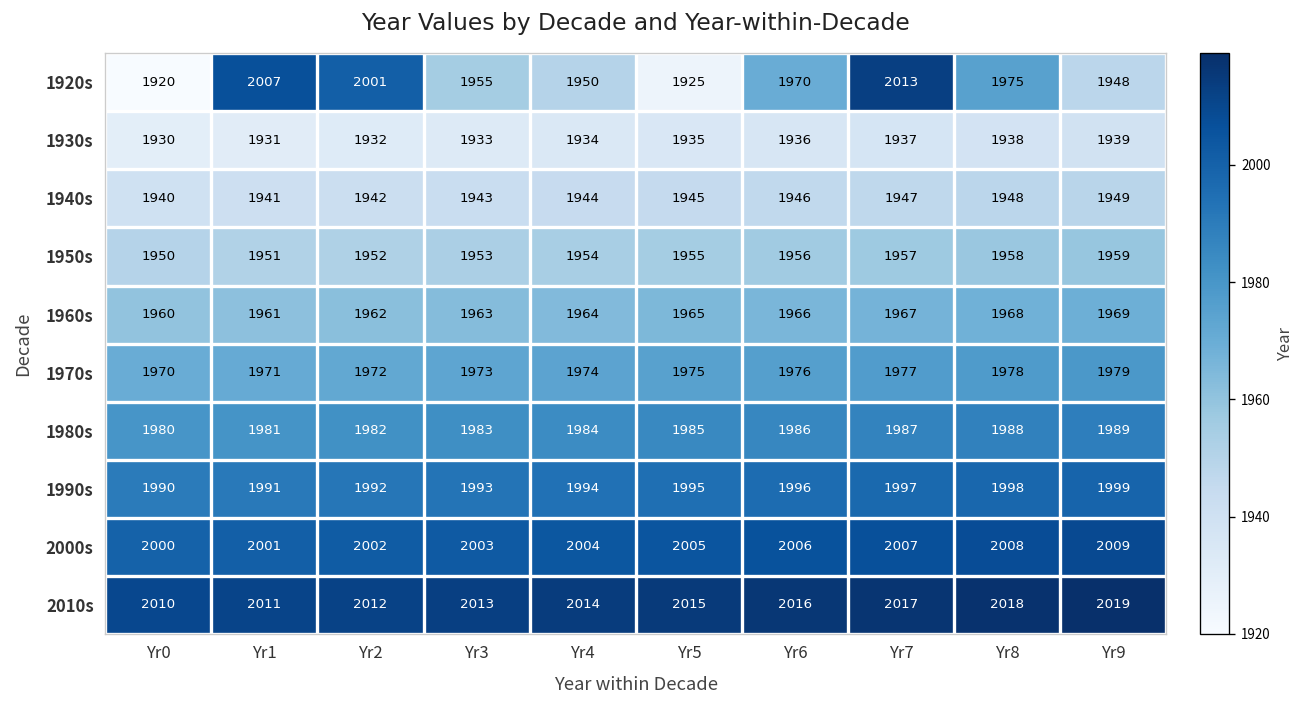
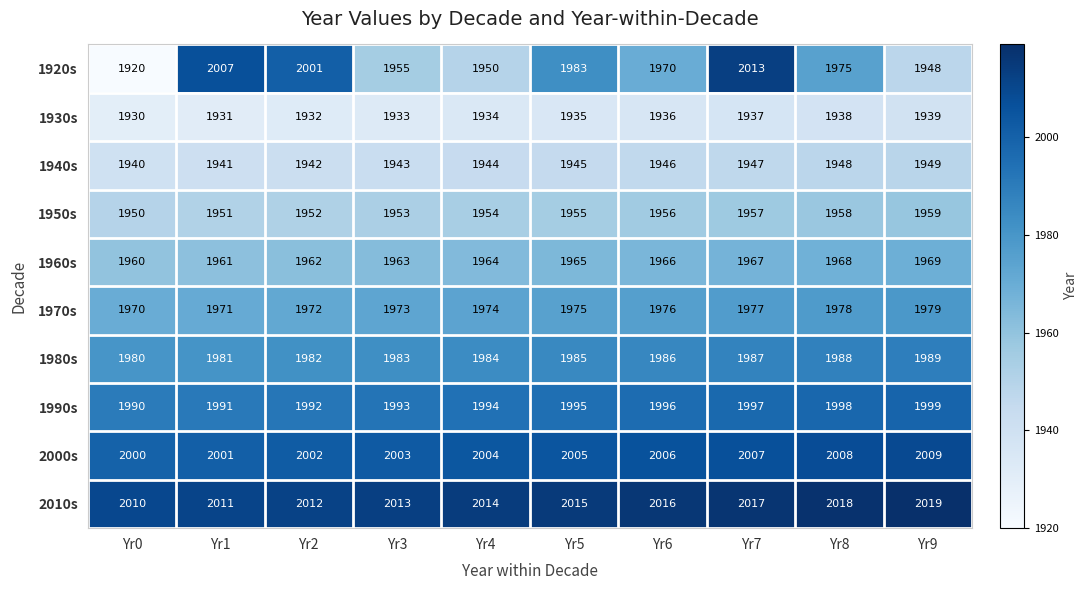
  {
    "1920s": {
      "Yr0": 1920,
      "Yr1": 2007,
      "Yr2": 2001,
      "Yr3": 1955,
      "Yr4": 1950,
-     "Yr5": 1925,
+     "Yr5": 1983,
      "Yr6": 1970,
      "Yr7": 2013,
      "Yr8": 1975,
      "Yr9": 1948
    },
    "1930s": {
      "Yr0": 1930,
      "Yr1": 1931,
      "Yr2": 1932,
      "Yr3": 1933,
      "Yr4": 1934,
      "Yr5": 1935,
      "Yr6": 1936,
      "Yr7": 1937,
      "Yr8": 1938,
      "Yr9": 1939
    },
    "1940s": {
      "Yr0": 1940,
      "Yr1": 1941,
      "Yr2": 1942,
      "Yr3": 1943,
      "Yr4": 1944,
      "Yr5": 1945,
      "Yr6": 1946,
      "Yr7": 1947,
      "Yr8": 1948,
      "Yr9": 1949
    },
    "1950s": {
      "Yr0": 1950,
      "Yr1": 1951,
      "Yr2": 1952,
      "Yr3": 1953,
      "Yr4": 1954,
      "Yr5": 1955,
      "Yr6": 1956,
      "Yr7": 1957,
      "Yr8": 1958,
      "Yr9": 1959
    },
    "1960s": {
      "Yr0": 1960,
      "Yr1": 1961,
      "Yr2": 1962,
      "Yr3": 1963,
      "Yr4": 1964,
      "Yr5": 1965,
      "Yr6": 1966,
      "Yr7": 1967,
      "Yr8": 1968,
      "Yr9": 1969
    },
    "1970s": {
      "Yr0": 1970,
      "Yr1": 1971,
      "Yr2": 1972,
      "Yr3": 1973,
      "Yr4": 1974,
      "Yr5": 1975,
      "Yr6": 1976,
      "Yr7": 1977,
      "Yr8": 1978,
      "Yr9": 1979
    },
    "1980s": {
      "Yr0": 1980,
      "Yr1": 1981,
      "Yr2": 1982,
      "Yr3": 1983,
      "Yr4": 1984,
      "Yr5": 1985,
      "Yr6": 1986,
      "Yr7": 1987,
      "Yr8": 1988,
      "Yr9": 1989
    },
    "1990s": {
      "Yr0": 1990,
      "Yr1": 1991,
      "Yr2": 1992,
      "Yr3": 1993,
      "Yr4": 1994,
      "Yr5": 1995,
      "Yr6": 1996,
      "Yr7": 1997,
      "Yr8": 1998,
      "Yr9": 1999
    },
    "2000s": {
      "Yr0": 2000,
      "Yr1": 2001,
      "Yr2": 2002,
      "Yr3": 2003,
      "Yr4": 2004,
      "Yr5": 2005,
      "Yr6": 2006,
      "Yr7": 2007,
      "Yr8": 2008,
      "Yr9": 2009
    },
    "2010s": {
      "Yr0": 2010,
      "Yr1": 2011,
      "Yr2": 2012,
      "Yr3": 2013,
      "Yr4": 2014,
      "Yr5": 2015,
      "Yr6": 2016,
      "Yr7": 2017,
      "Yr8": 2018,
      "Yr9": 2019
    }
  }
